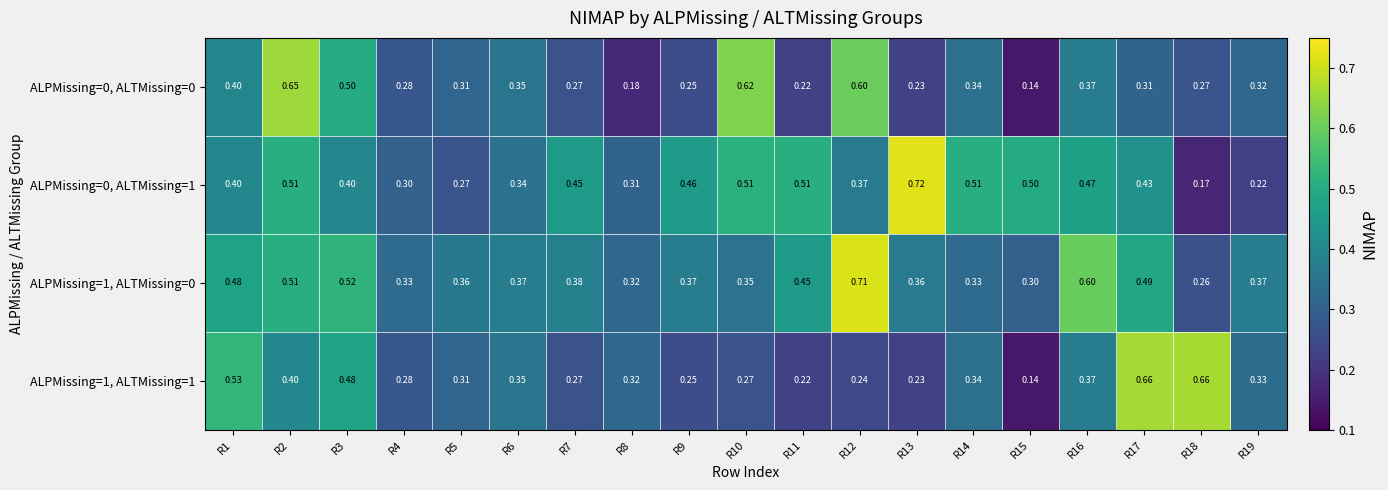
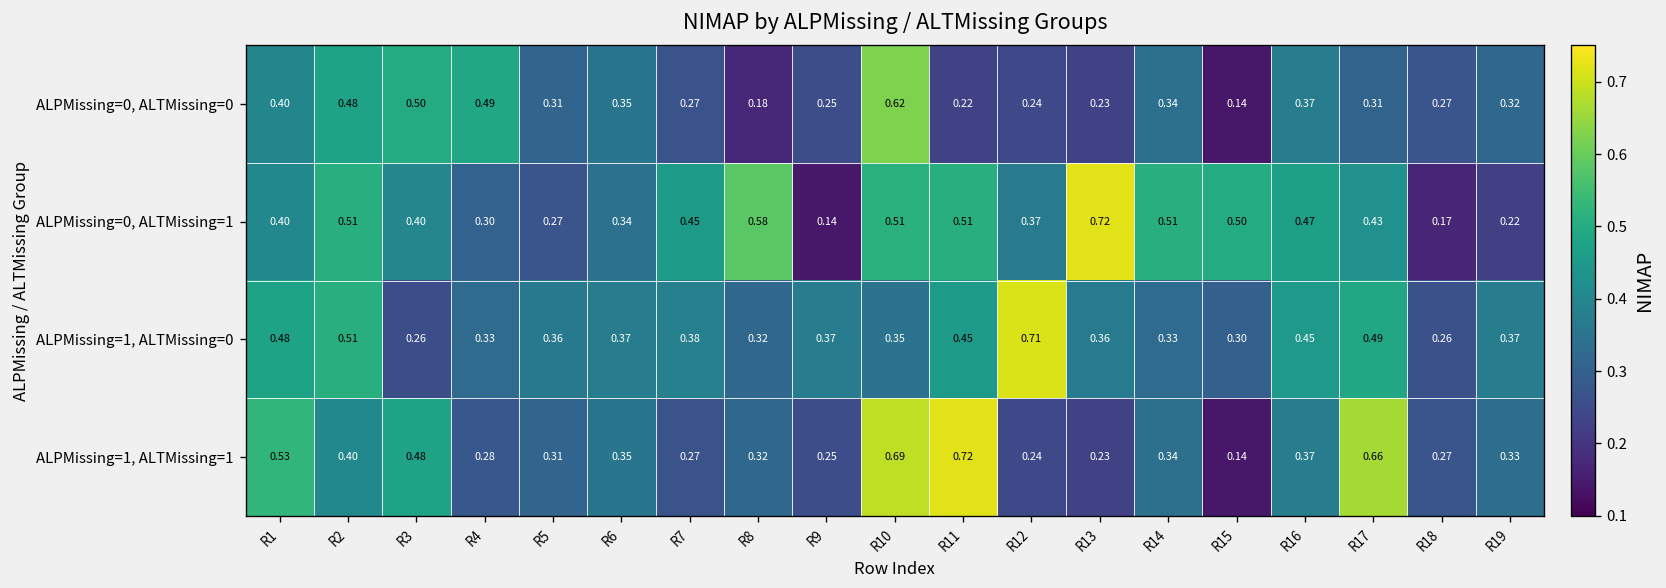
  {
    "ALPMissing=0, ALTMissing=0": {
      "R1": 0.40,
-     "R2": 0.65,
+     "R2": 0.48,
      "R3": 0.50,
-     "R4": 0.28,
+     "R4": 0.49,
      "R5": 0.31,
      "R6": 0.35,
      "R7": 0.27,
      "R8": 0.18,
      "R9": 0.25,
      "R10": 0.62,
      "R11": 0.22,
-     "R12": 0.60,
+     "R12": 0.24,
      "R13": 0.23,
      "R14": 0.34,
      "R15": 0.14,
      "R16": 0.37,
      "R17": 0.31,
      "R18": 0.27,
      "R19": 0.32
    },
    "ALPMissing=0, ALTMissing=1": {
      "R1": 0.40,
      "R2": 0.51,
      "R3": 0.40,
      "R4": 0.30,
      "R5": 0.27,
      "R6": 0.34,
      "R7": 0.45,
-     "R8": 0.31,
-     "R9": 0.46,
+     "R8": 0.58,
+     "R9": 0.14,
      "R10": 0.51,
      "R11": 0.51,
      "R12": 0.37,
      "R13": 0.72,
      "R14": 0.51,
      "R15": 0.50,
      "R16": 0.47,
      "R17": 0.43,
      "R18": 0.17,
      "R19": 0.22
    },
    "ALPMissing=1, ALTMissing=0": {
      "R1": 0.48,
      "R2": 0.51,
-     "R3": 0.52,
+     "R3": 0.26,
      "R4": 0.33,
      "R5": 0.36,
      "R6": 0.37,
      "R7": 0.38,
      "R8": 0.32,
      "R9": 0.37,
      "R10": 0.35,
      "R11": 0.45,
      "R12": 0.71,
      "R13": 0.36,
      "R14": 0.33,
      "R15": 0.30,
-     "R16": 0.60,
+     "R16": 0.45,
      "R17": 0.49,
      "R18": 0.26,
      "R19": 0.37
    },
    "ALPMissing=1, ALTMissing=1": {
      "R1": 0.53,
      "R2": 0.40,
      "R3": 0.48,
      "R4": 0.28,
      "R5": 0.31,
      "R6": 0.35,
      "R7": 0.27,
      "R8": 0.32,
      "R9": 0.25,
-     "R10": 0.27,
-     "R11": 0.22,
+     "R10": 0.69,
+     "R11": 0.72,
      "R12": 0.24,
      "R13": 0.23,
      "R14": 0.34,
      "R15": 0.14,
      "R16": 0.37,
      "R17": 0.66,
-     "R18": 0.66,
+     "R18": 0.27,
      "R19": 0.33
    }
  }
